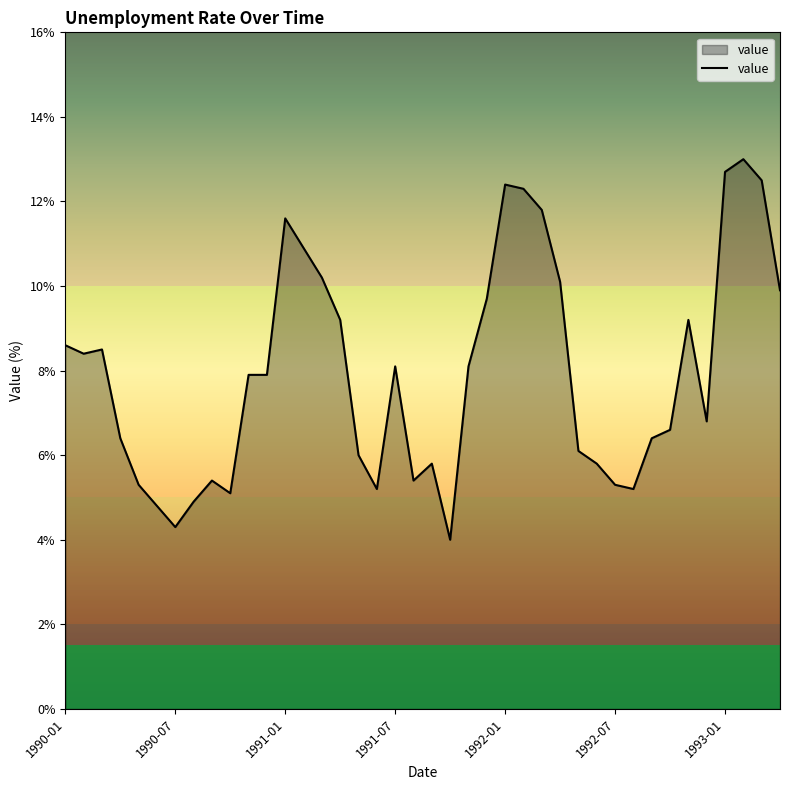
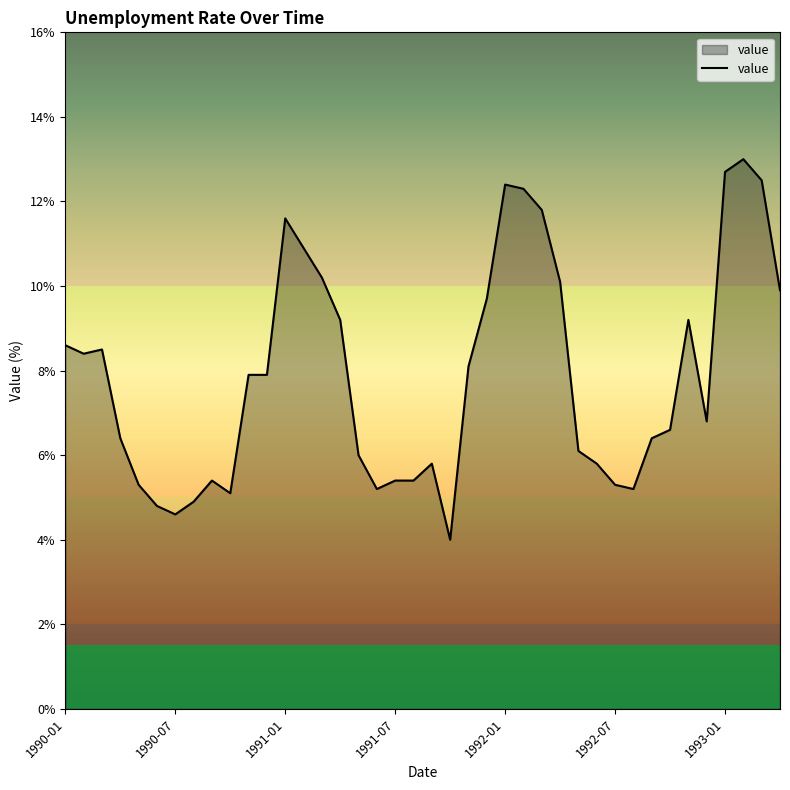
  {
    "1990-01": "8.6%",
-   "1990-07": "4.3%",
+   "1990-07": "4.6%",
    "1991-01": "11.6%",
-   "1991-07": "8.1%",
+   "1991-07": "5.4%",
    "1992-01": "12.4%",
    "1992-07": "5.3%",
    "1993-01": "12.7%"
  }
